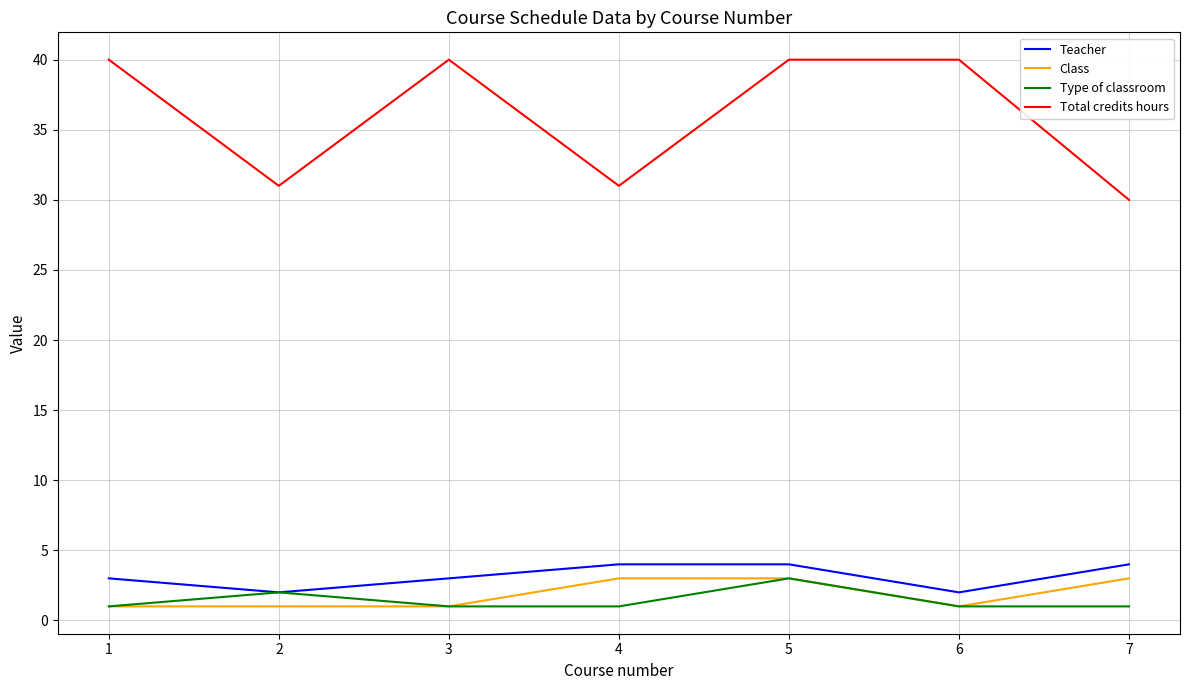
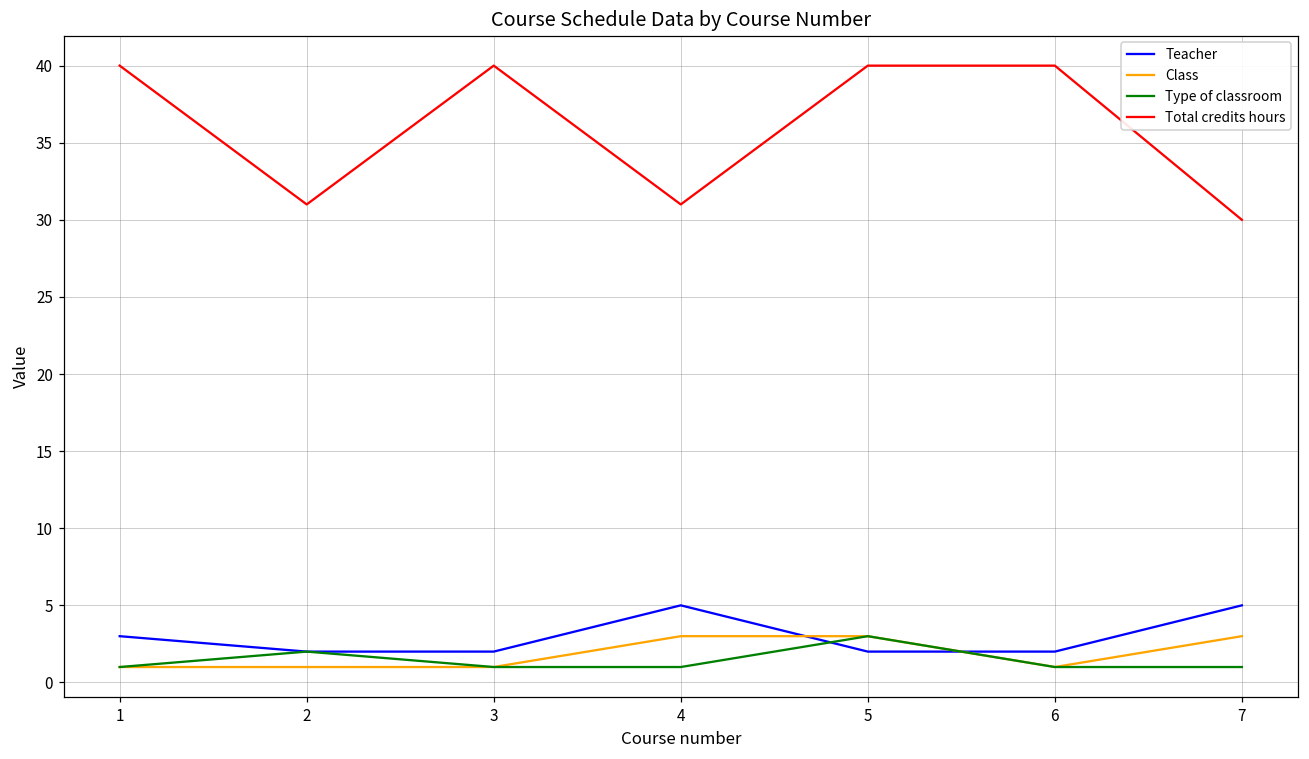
  {
    "Teacher": {
      "1": 3,
-     "3": 3,
-     "4": 4,
-     "5": 4,
+     "3": 2,
+     "4": 5,
+     "5": 2,
      "6": 2,
-     "7": 4
+     "7": 5
    },
    "Class": {
      "2": 1,
      "4": 3,
      "7": 3
    },
    "Type of classroom": {
      "4": 1,
      "7": 1
    },
    "Total credits hours": {
      "1": 40,
      "2": 31,
      "3": 40,
      "4": 31,
      "5": 40,
      "6": 40,
      "7": 30
    }
  }
